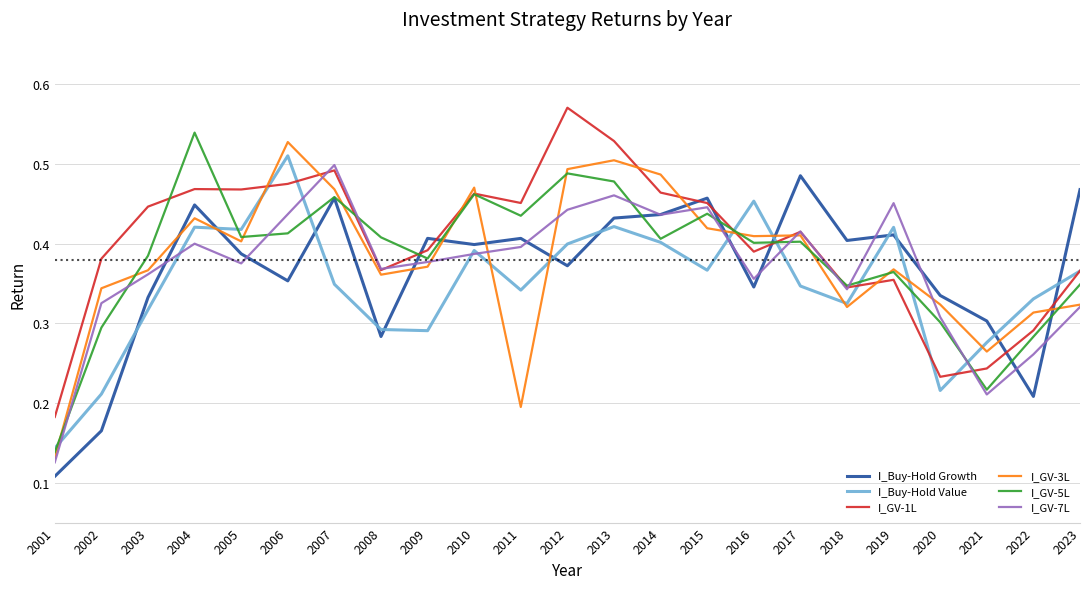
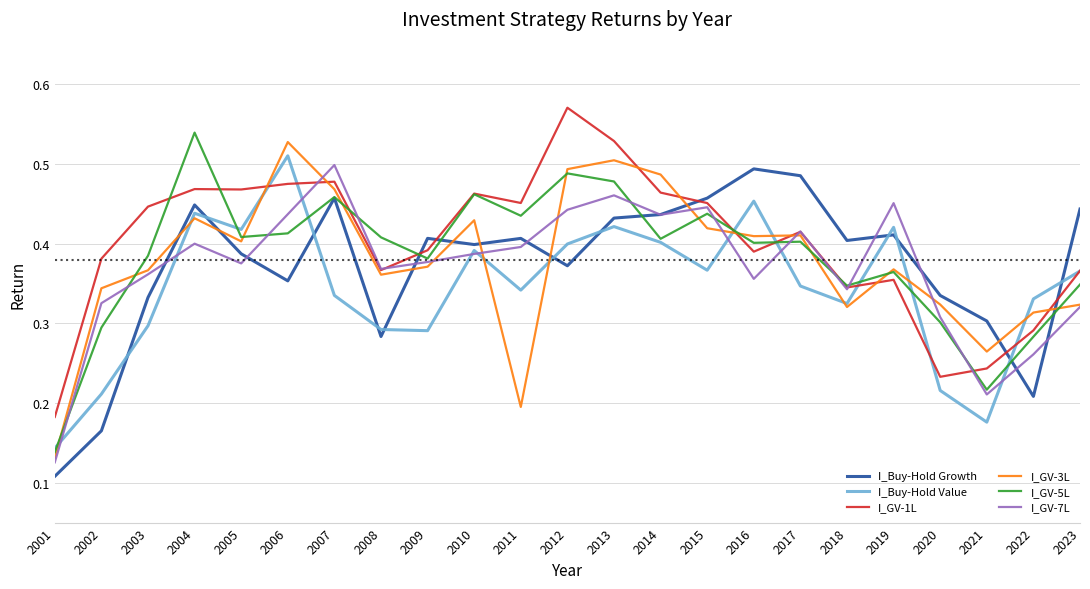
  {
    "I_Buy-Hold Growth": {
      "2001": 0.11,
      "2002": 0.17,
      "2003": 0.33,
      "2004": 0.45,
      "2005": 0.39,
      "2006": 0.35,
      "2008": 0.28,
      "2009": 0.41,
      "2010": 0.40,
      "2011": 0.41,
      "2012": 0.37,
      "2013": 0.43,
      "2015": 0.46,
-     "2016": 0.35,
+     "2016": 0.49,
      "2017": 0.49,
      "2018": 0.40,
      "2019": 0.41,
      "2020": 0.34,
      "2021": 0.30,
      "2022": 0.21,
-     "2023": 0.47
+     "2023": 0.44
    },
    "I_Buy-Hold Value": {
      "2001": 0.14,
      "2002": 0.21,
-     "2003": 0.32,
-     "2004": 0.42,
+     "2003": 0.30,
+     "2004": 0.44,
      "2005": 0.42,
      "2006": 0.51,
-     "2007": 0.35,
+     "2007": 0.34,
      "2008": 0.29,
      "2009": 0.29,
      "2010": 0.39,
      "2011": 0.34,
      "2012": 0.40,
      "2013": 0.42,
      "2014": 0.40,
      "2015": 0.37,
      "2016": 0.45,
      "2017": 0.35,
      "2018": 0.32,
      "2019": 0.42,
      "2020": 0.22,
-     "2021": 0.28,
+     "2021": 0.18,
      "2022": 0.33
    },
    "I_GV-1L": {
      "2001": 0.18,
      "2002": 0.38,
      "2003": 0.45,
      "2004": 0.47,
      "2005": 0.47,
      "2006": 0.48,
-     "2007": 0.49,
+     "2007": 0.48,
      "2009": 0.39,
      "2011": 0.45,
      "2012": 0.57,
      "2013": 0.53,
      "2014": 0.46,
      "2015": 0.45,
      "2016": 0.39,
      "2019": 0.35,
      "2020": 0.23,
      "2021": 0.24,
      "2022": 0.29
    },
    "I_GV-3L": {
      "2001": 0.13,
      "2002": 0.34,
      "2003": 0.37,
      "2004": 0.43,
      "2005": 0.40,
      "2006": 0.53,
      "2007": 0.47,
      "2008": 0.36,
      "2009": 0.37,
-     "2010": 0.47,
+     "2010": 0.43,
      "2011": 0.20,
      "2012": 0.49,
      "2013": 0.50,
      "2014": 0.49,
      "2015": 0.42,
      "2016": 0.41,
      "2017": 0.41,
      "2018": 0.32,
      "2019": 0.37,
      "2020": 0.32,
      "2021": 0.26,
      "2022": 0.31
    },
    "I_GV-5L": {
      "2001": 0.14,
      "2002": 0.29,
      "2003": 0.38,
      "2004": 0.54,
      "2005": 0.41,
      "2006": 0.41,
      "2008": 0.41,
      "2009": 0.38,
      "2011": 0.44,
      "2012": 0.49,
      "2013": 0.48,
      "2014": 0.41,
      "2015": 0.44,
      "2016": 0.40,
      "2017": 0.40,
      "2019": 0.36,
      "2020": 0.30,
      "2021": 0.22,
      "2022": 0.28,
      "2023": 0.35
    },
    "I_GV-7L": {
      "2001": 0.13,
      "2002": 0.33,
      "2003": 0.36,
      "2004": 0.40,
      "2005": 0.38,
      "2006": 0.44,
      "2007": 0.50,
      "2009": 0.38,
      "2010": 0.39,
      "2011": 0.40,
      "2012": 0.44,
      "2013": 0.46,
      "2015": 0.45,
      "2016": 0.36,
      "2019": 0.45,
      "2020": 0.31,
      "2021": 0.21,
      "2022": 0.26
    }
  }
